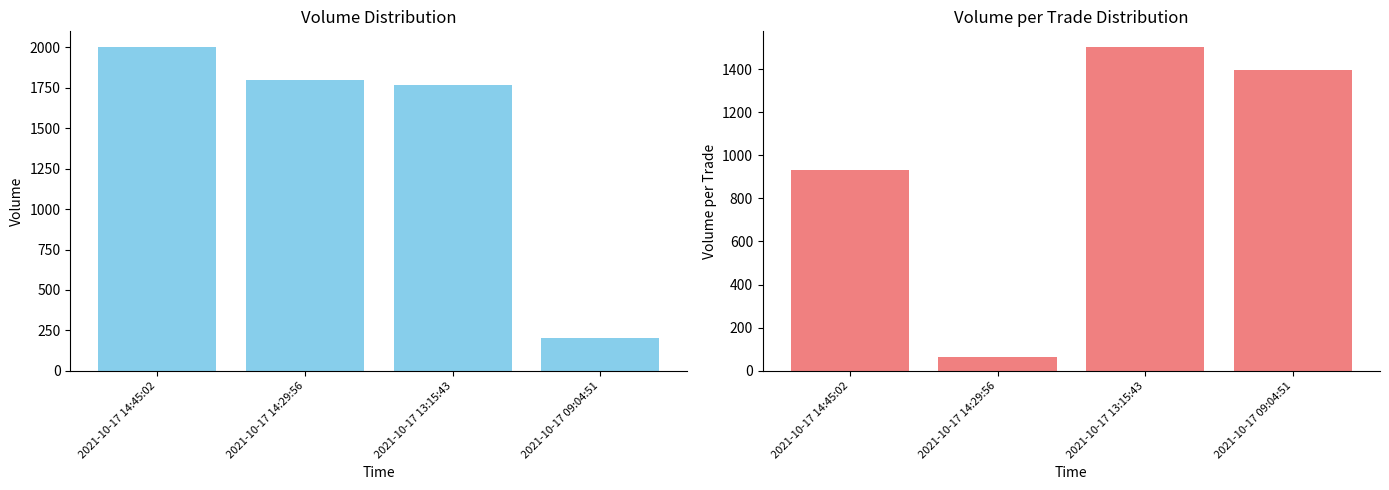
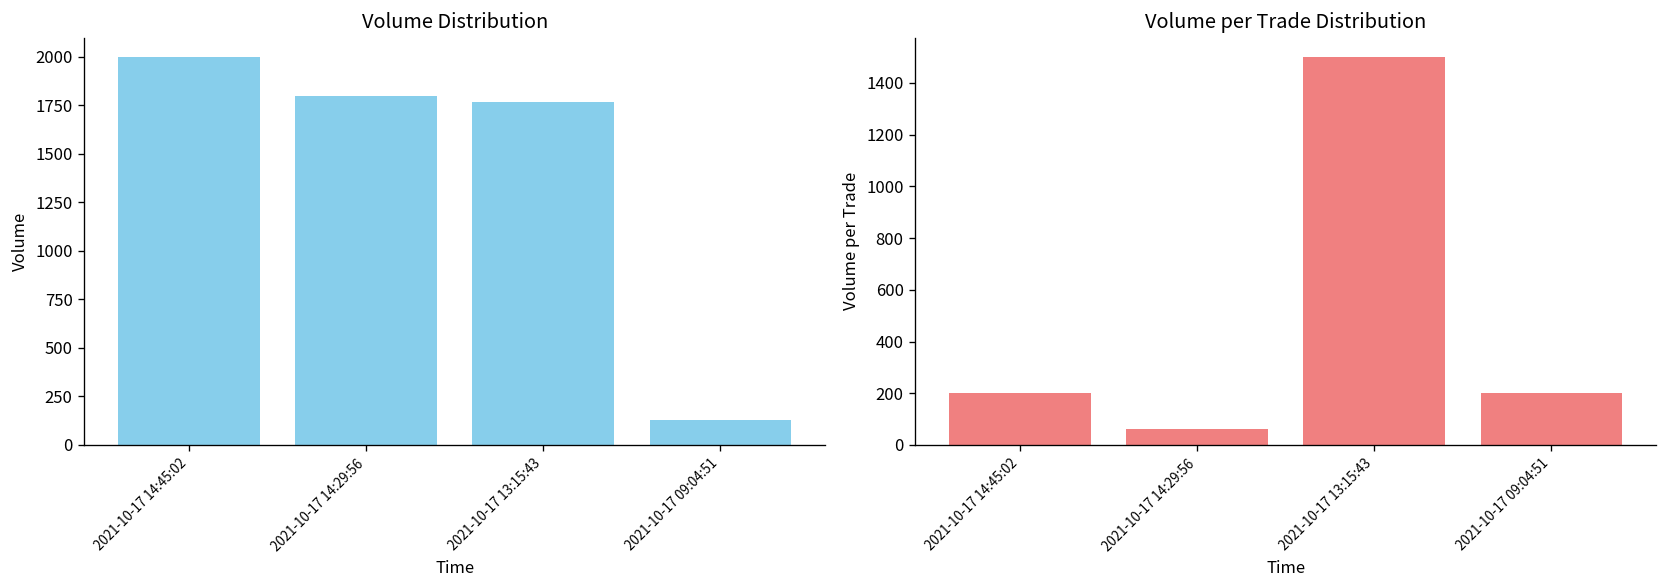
  {
    "Volume Distribution": {
      "2021-10-17 14:45:02": 2000,
      "2021-10-17 14:29:56": 1800,
      "2021-10-17 13:15:43": 1770,
-     "2021-10-17 09:04:51": 200
+     "2021-10-17 09:04:51": 130
    },
    "Volume per Trade Distribution": {
-     "2021-10-17 14:45:02": 930,
+     "2021-10-17 14:45:02": 200,
      "2021-10-17 14:29:56": 60,
      "2021-10-17 13:15:43": 1500,
-     "2021-10-17 09:04:51": 1400
+     "2021-10-17 09:04:51": 200
    }
  }
